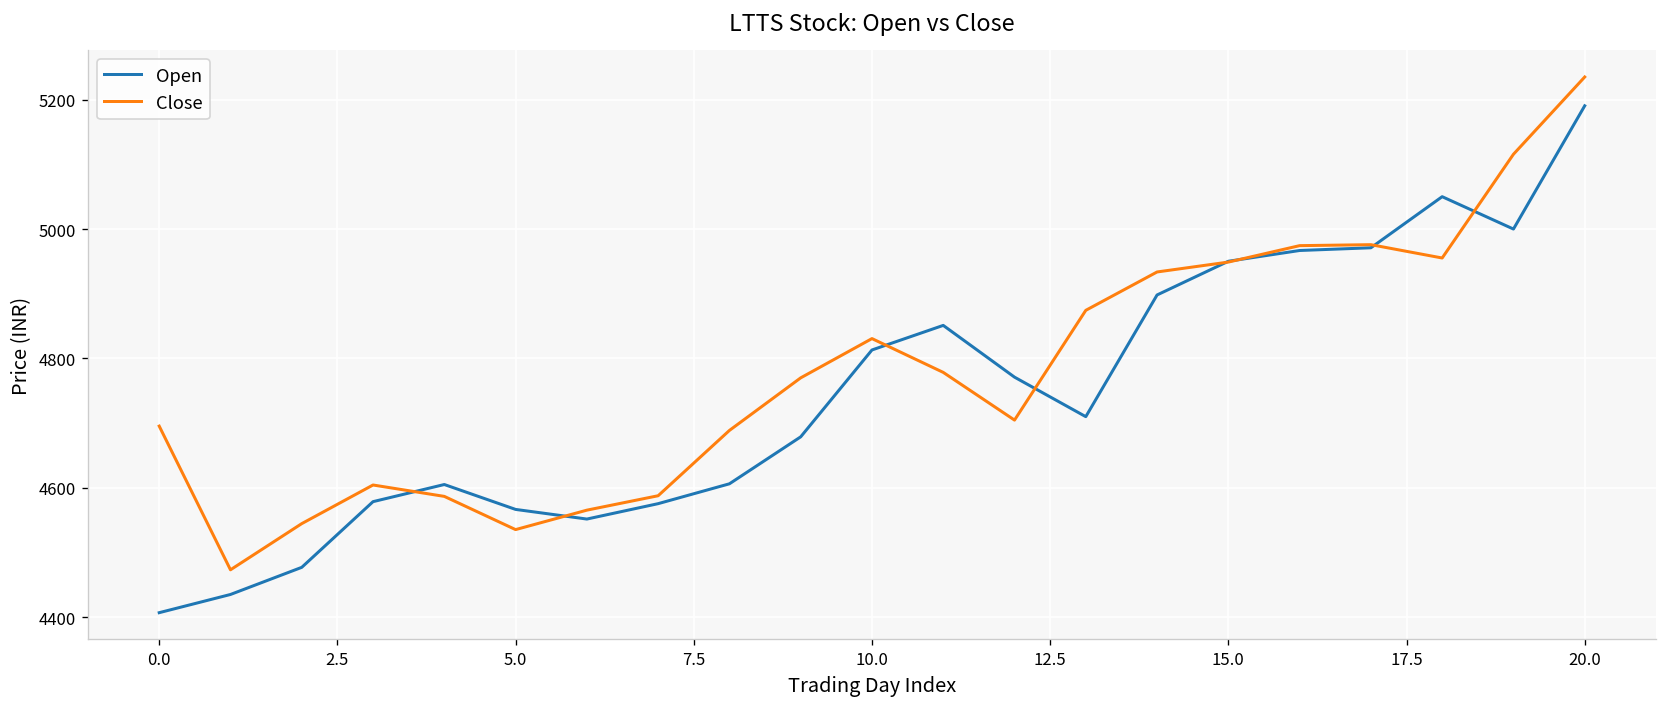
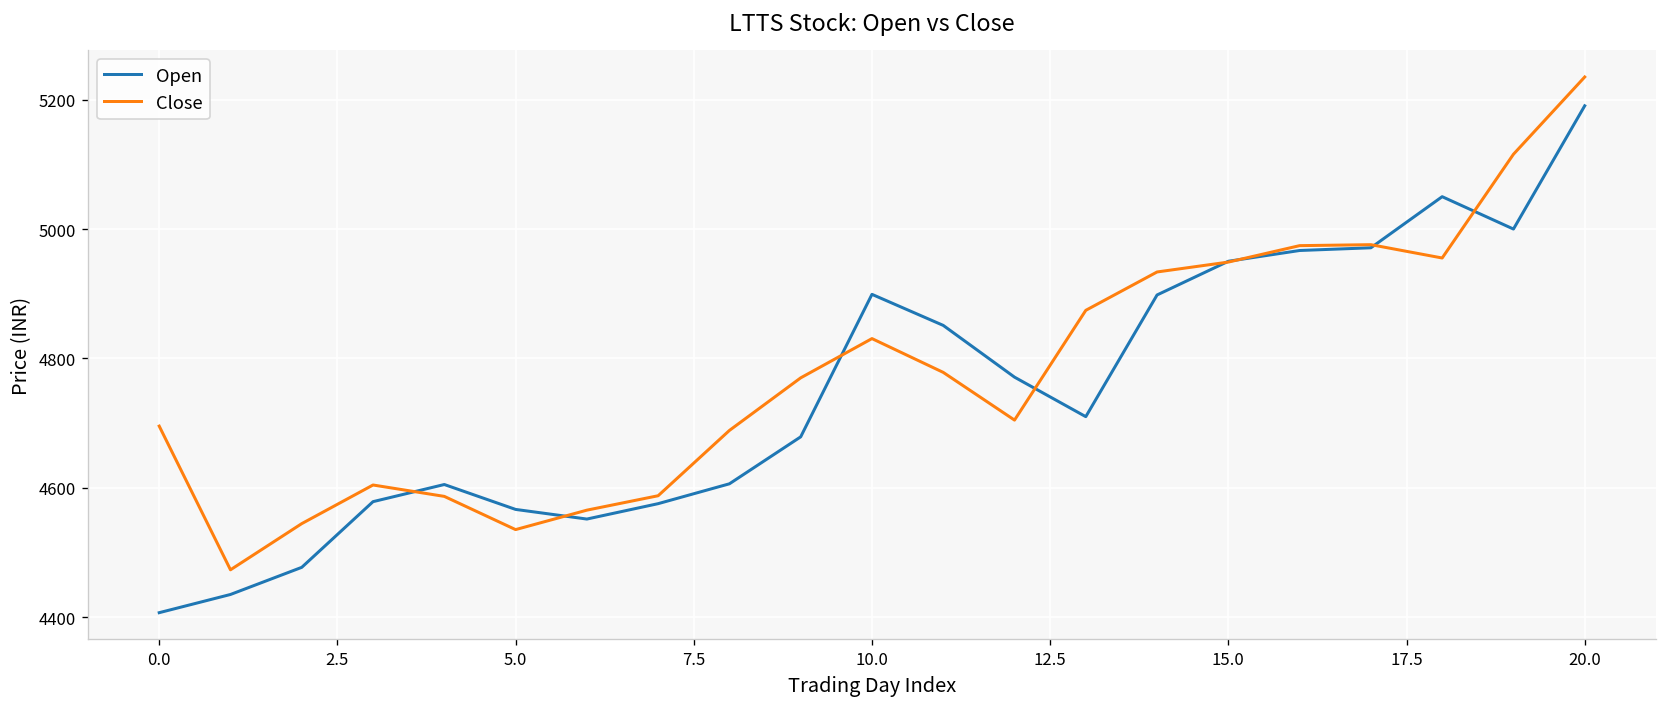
  {
    "Open": {
      "0.0": 4410,
      "5.0": 4570,
-     "10.0": 4810,
+     "10.0": 4900,
      "20.0": 5190
    },
    "Close": {
      "0.0": 4700,
      "5.0": 4540,
      "10.0": 4830,
      "20.0": 5240
    }
  }
